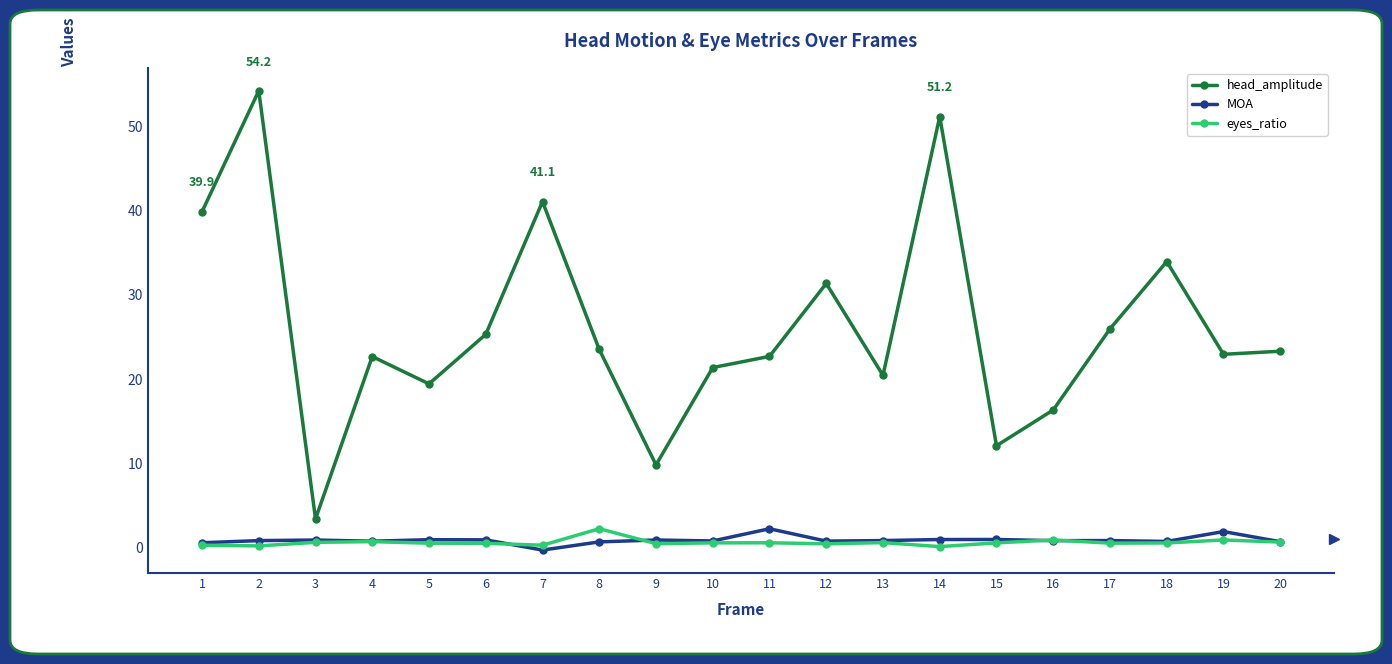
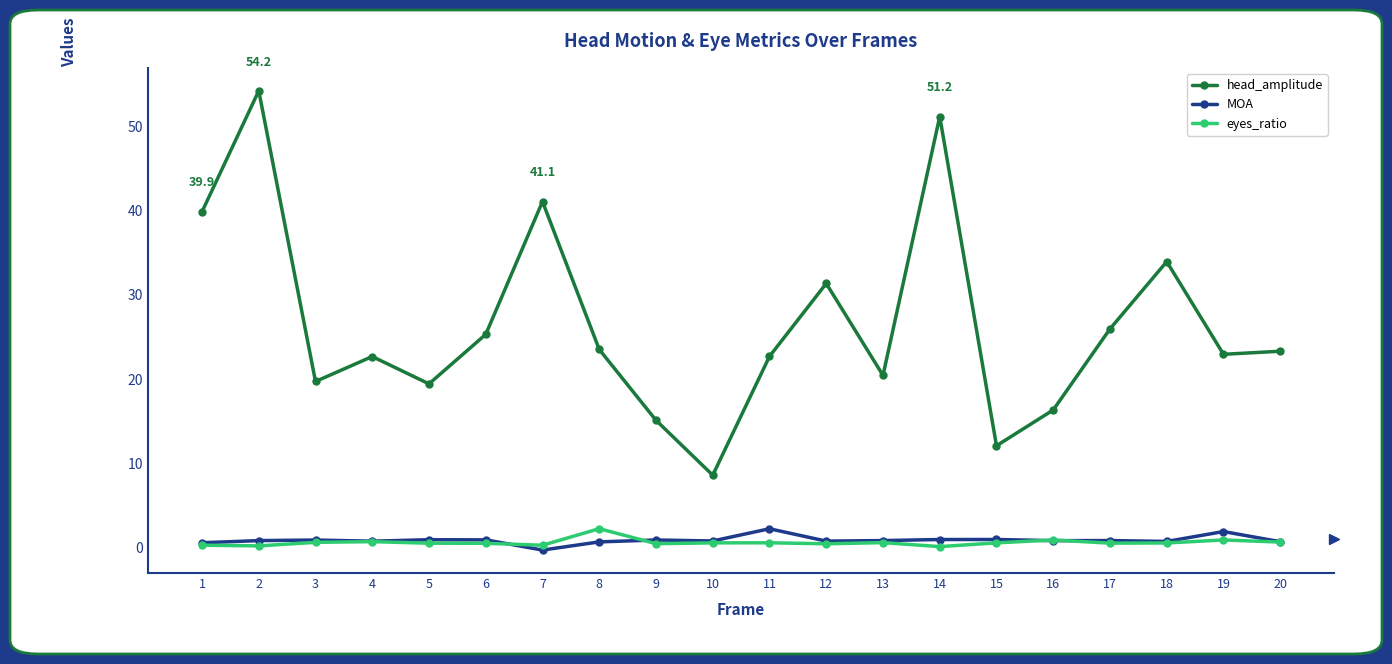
  {
    "head_amplitude": {
-     "3": 3,
+     "3": 20,
      "4": 23,
      "5": 19,
      "6": 25,
      "8": 24,
-     "9": 10,
-     "10": 21,
+     "9": 15,
+     "10": 9,
      "11": 23,
      "12": 31,
      "13": 20,
      "15": 12,
      "16": 16,
      "17": 26,
      "18": 34,
      "19": 23,
      "20": 23
    },
    "MOA": {
      "2": 1,
      "5": 1,
      "6": 1,
      "7": 0,
      "8": 1,
      "9": 1,
      "11": 2,
      "12": 1,
      "14": 1,
      "15": 1,
      "17": 1,
      "19": 2
    },
    "eyes_ratio": {
      "2": 0,
      "5": 1,
      "6": 1,
      "7": 0,
      "8": 2,
      "9": 1,
      "11": 1,
      "12": 0,
      "14": 0,
      "15": 1,
      "17": 1,
      "19": 1
    }
  }
